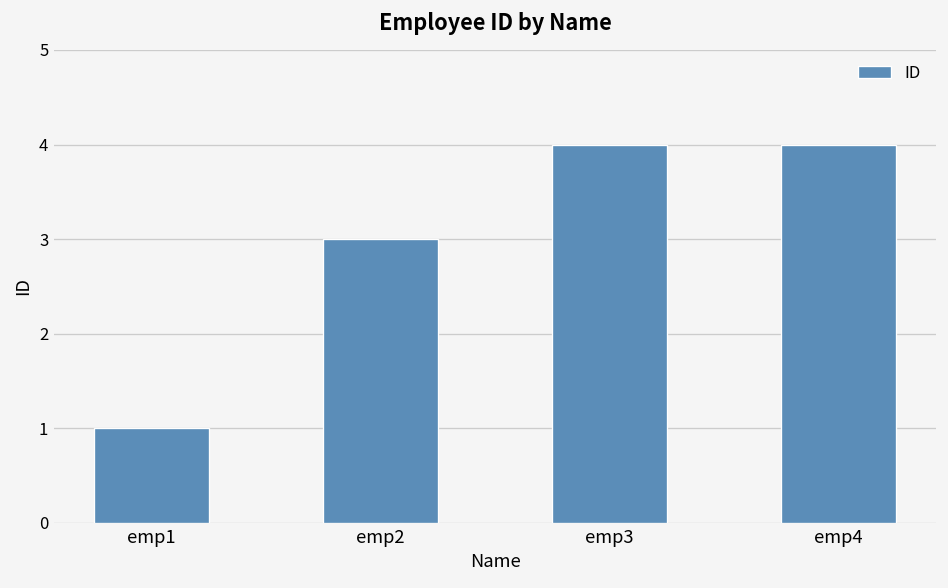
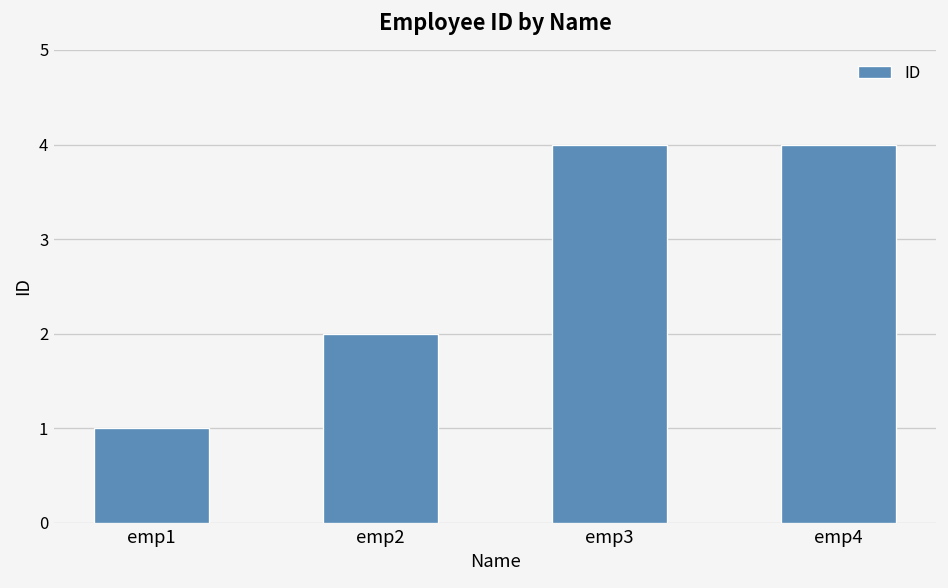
  {
    "emp1": 1,
-   "emp2": 3,
+   "emp2": 2,
    "emp3": 4,
    "emp4": 4
  }
